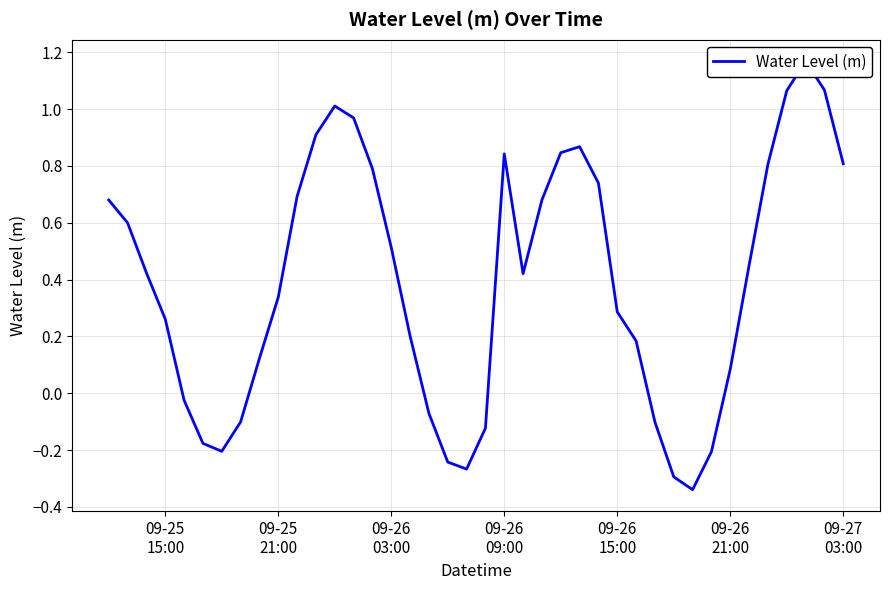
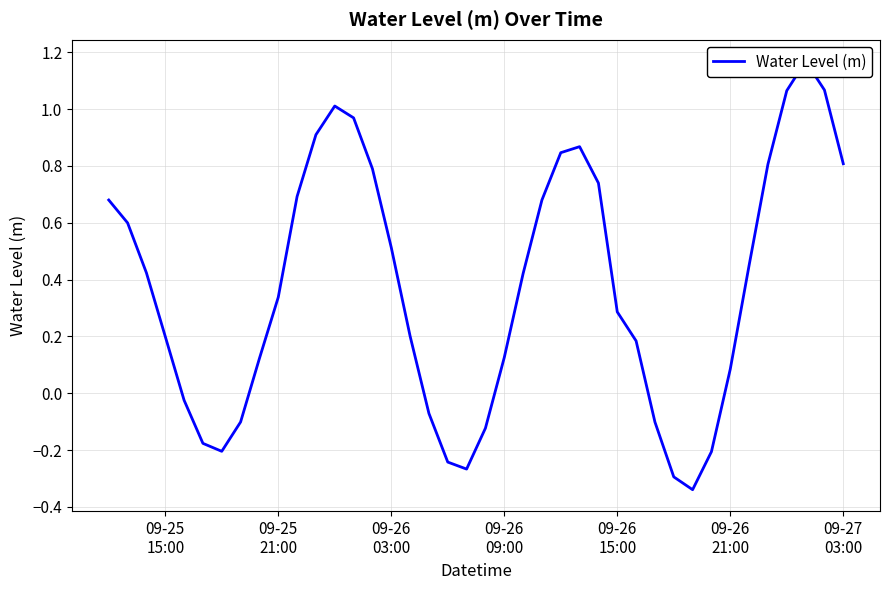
  {
-   "09-25 15:00": 0.26,
+   "09-25 15:00": 0.20,
    "09-25 21:00": 0.34,
    "09-26 03:00": 0.51,
-   "09-26 09:00": 0.84,
+   "09-26 09:00": 0.13,
    "09-26 15:00": 0.29,
    "09-26 21:00": 0.08,
    "09-27 03:00": 0.81
  }
